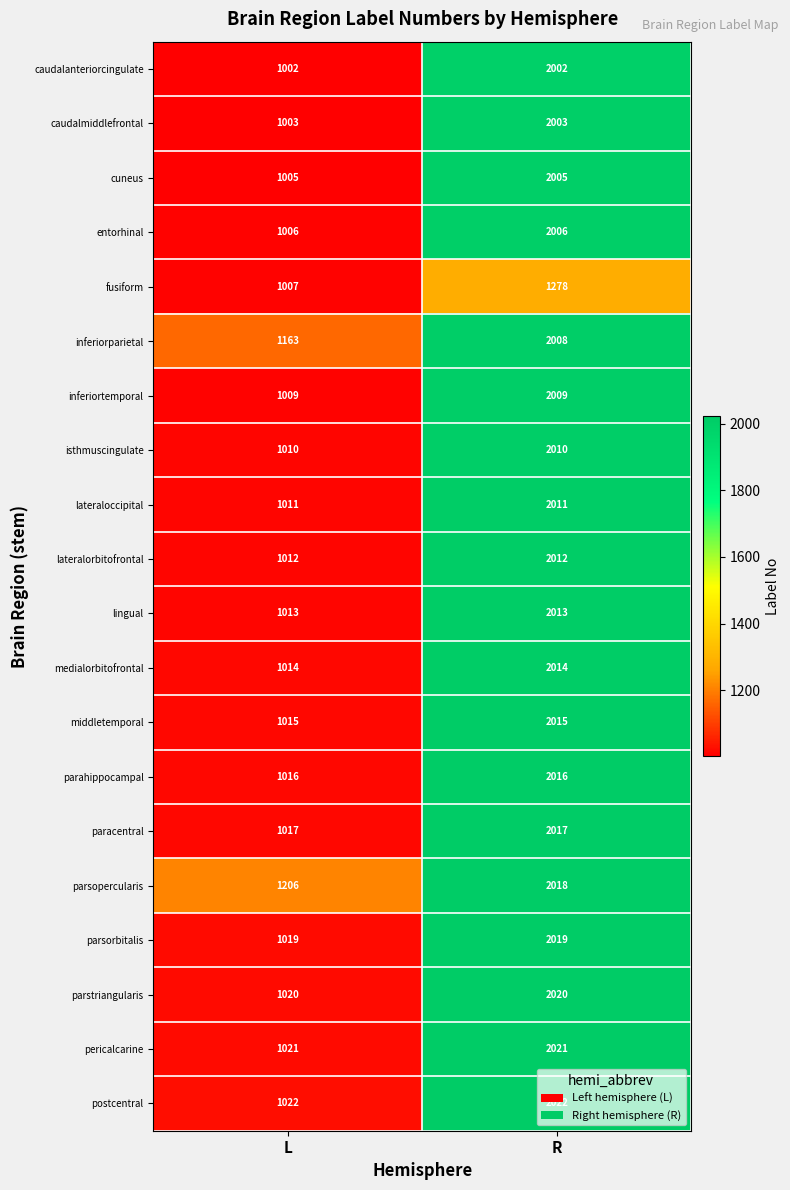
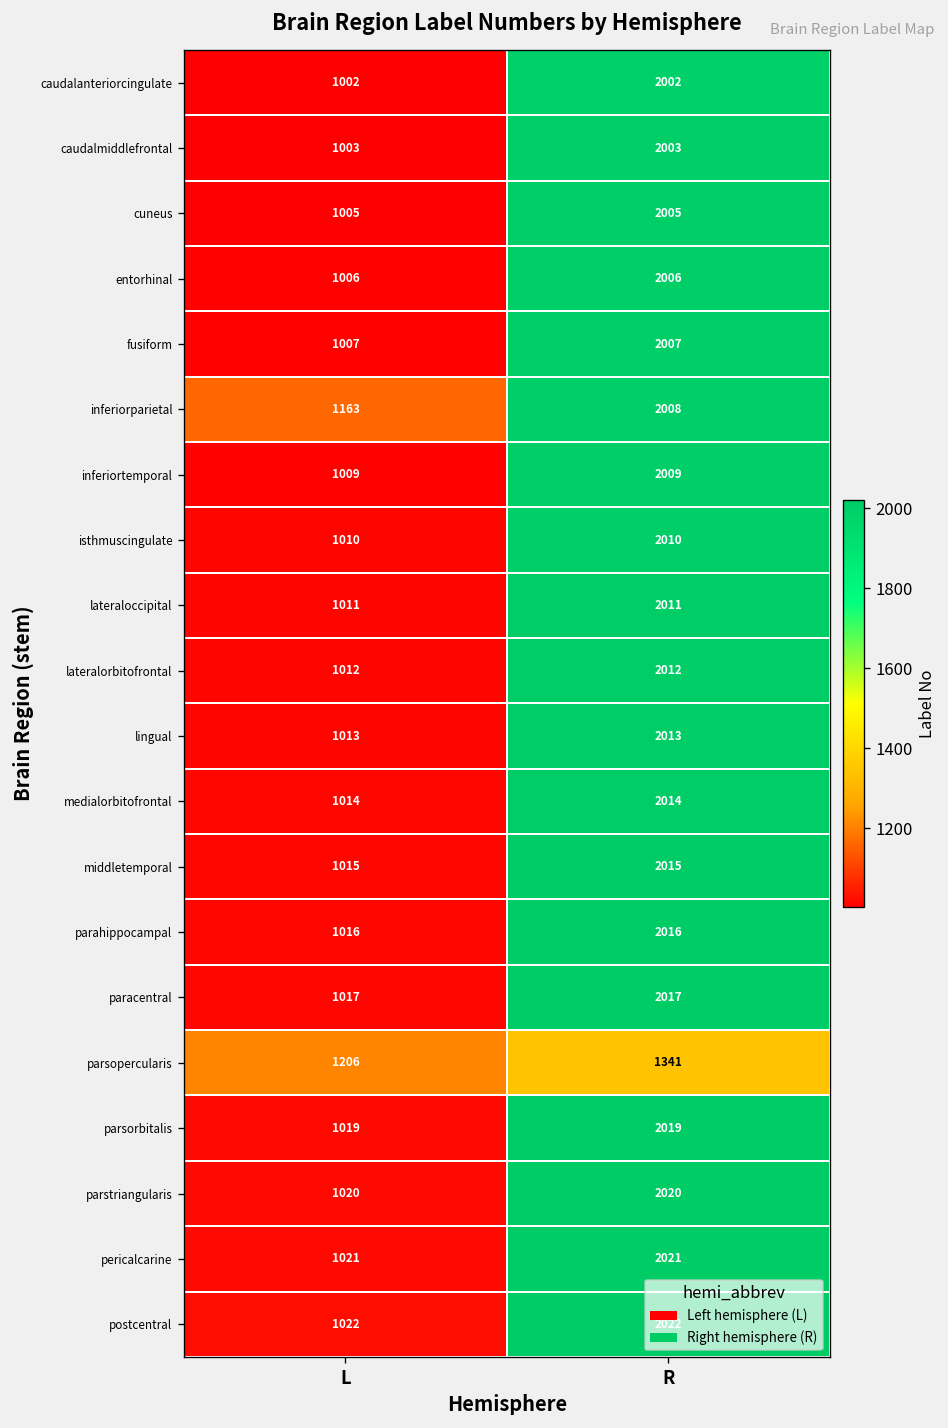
  {
    "caudalanteriorcingulate": {
      "L": 1002,
      "R": 2002
    },
    "caudalmiddlefrontal": {
      "L": 1003,
      "R": 2003
    },
    "cuneus": {
      "L": 1005,
      "R": 2005
    },
    "entorhinal": {
      "L": 1006,
      "R": 2006
    },
    "fusiform": {
      "L": 1007,
-     "R": 1278
+     "R": 2007
    },
    "inferiorparietal": {
      "L": 1163,
      "R": 2008
    },
    "inferiortemporal": {
      "L": 1009,
      "R": 2009
    },
    "isthmuscingulate": {
      "L": 1010,
      "R": 2010
    },
    "lateraloccipital": {
      "L": 1011,
      "R": 2011
    },
    "lateralorbitofrontal": {
      "L": 1012,
      "R": 2012
    },
    "lingual": {
      "L": 1013,
      "R": 2013
    },
    "medialorbitofrontal": {
      "L": 1014,
      "R": 2014
    },
    "middletemporal": {
      "L": 1015,
      "R": 2015
    },
    "parahippocampal": {
      "L": 1016,
      "R": 2016
    },
    "paracentral": {
      "L": 1017,
      "R": 2017
    },
    "parsopercularis": {
      "L": 1206,
-     "R": 2018
+     "R": 1341
    },
    "parsorbitalis": {
      "L": 1019,
      "R": 2019
    },
    "parstriangularis": {
      "L": 1020,
      "R": 2020
    },
    "pericalcarine": {
      "L": 1021,
      "R": 2021
    },
    "postcentral": {
      "L": 1022
    }
  }
